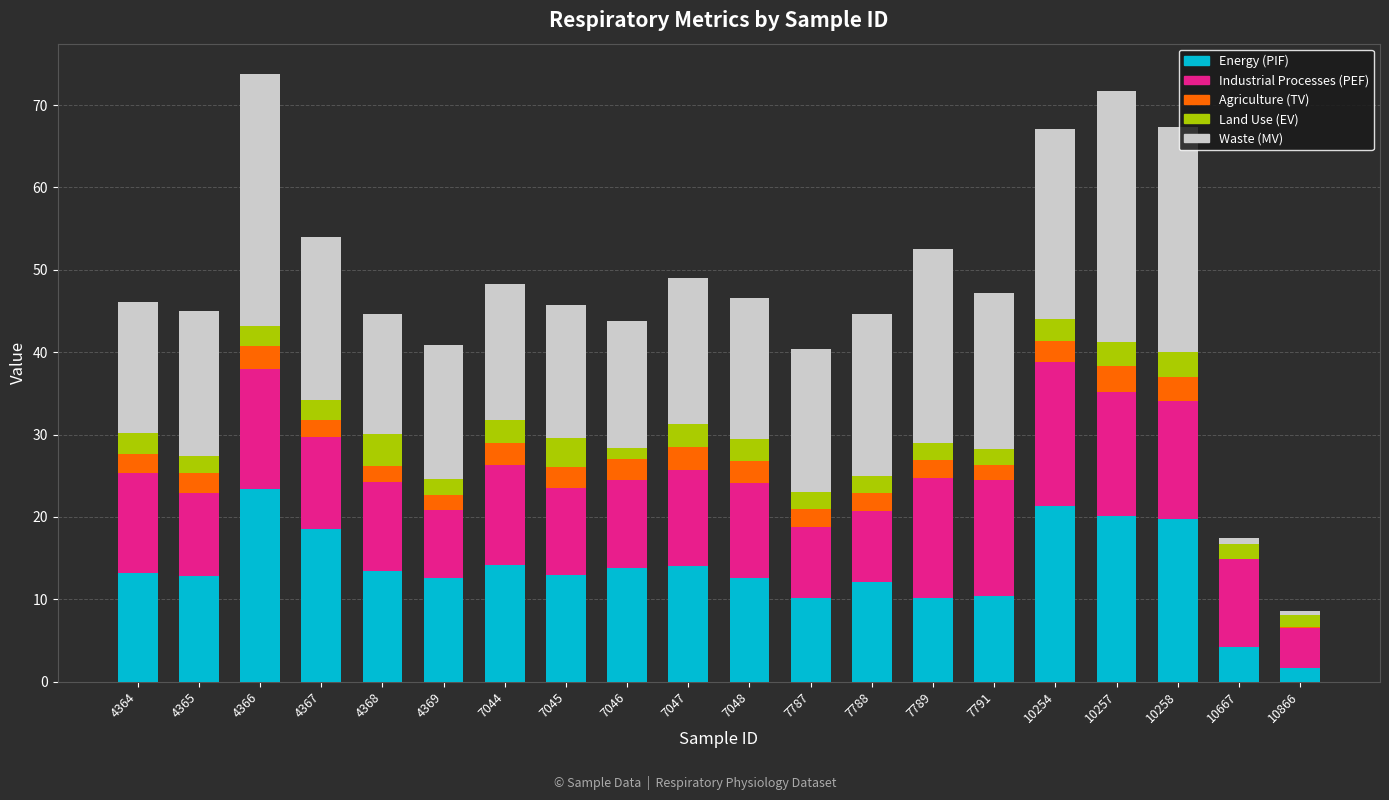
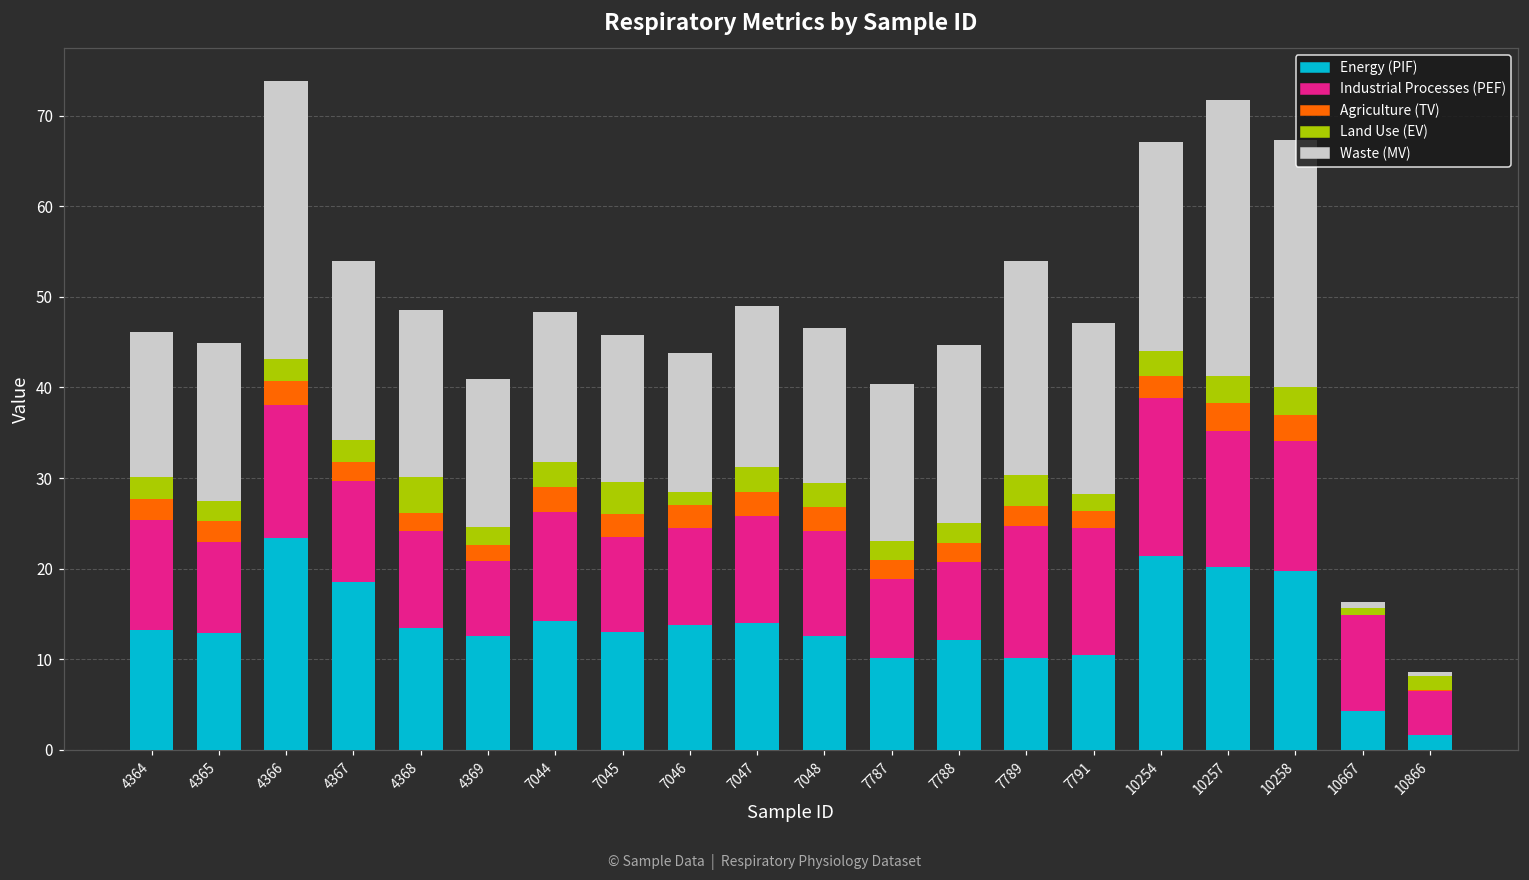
  {
    "Energy (PIF)": {
      "4364": 13,
      "4365": 13,
      "4366": 23,
      "4367": 19,
      "4368": 13,
      "4369": 13,
      "7044": 14,
      "7045": 13,
      "7046": 14,
      "7047": 14,
      "7048": 13,
      "7787": 10,
      "7788": 12,
      "7789": 10,
      "7791": 10,
      "10254": 21,
      "10257": 20,
      "10258": 20,
      "10667": 4,
      "10866": 2
    },
    "Industrial Processes (PEF)": {
      "4364": 12,
      "4365": 10,
      "4366": 15,
      "4367": 11,
      "4368": 11,
      "4369": 8,
      "7044": 12,
      "7045": 10,
      "7046": 11,
      "7047": 12,
      "7048": 12,
      "7787": 9,
      "7788": 9,
      "7789": 15,
      "7791": 14,
      "10254": 17,
      "10257": 15,
      "10258": 14,
      "10667": 11,
      "10866": 5
    },
    "Agriculture (TV)": {
      "4364": 2,
      "4365": 2,
      "4366": 3,
      "4367": 2,
      "4368": 2,
      "4369": 2,
      "7044": 3,
      "7045": 3,
      "7046": 3,
      "7047": 3,
      "7048": 3,
      "7787": 2,
      "7788": 2,
      "7789": 2,
      "7791": 2,
      "10254": 2,
      "10257": 3,
      "10258": 3
    },
    "Land Use (EV)": {
      "4364": 3,
      "4365": 2,
      "4366": 2,
      "4367": 3,
      "4368": 4,
      "4369": 2,
      "7044": 3,
      "7045": 4,
      "7046": 1,
      "7047": 3,
      "7048": 3,
      "7787": 2,
      "7788": 2,
-     "7789": 2,
+     "7789": 3,
      "7791": 2,
      "10254": 3,
      "10257": 3,
      "10258": 3,
-     "10667": 2,
+     "10667": 1,
      "10866": 2
    },
    "Waste (MV)": {
      "4364": 16,
      "4365": 18,
      "4366": 31,
      "4367": 20,
-     "4368": 15,
+     "4368": 18,
      "4369": 16,
      "7044": 17,
      "7045": 16,
      "7046": 15,
      "7047": 18,
      "7048": 17,
      "7787": 17,
      "7788": 20,
      "7789": 24,
      "7791": 19,
      "10254": 23,
      "10257": 30,
      "10258": 27,
      "10667": 1,
      "10866": 1
    }
  }
